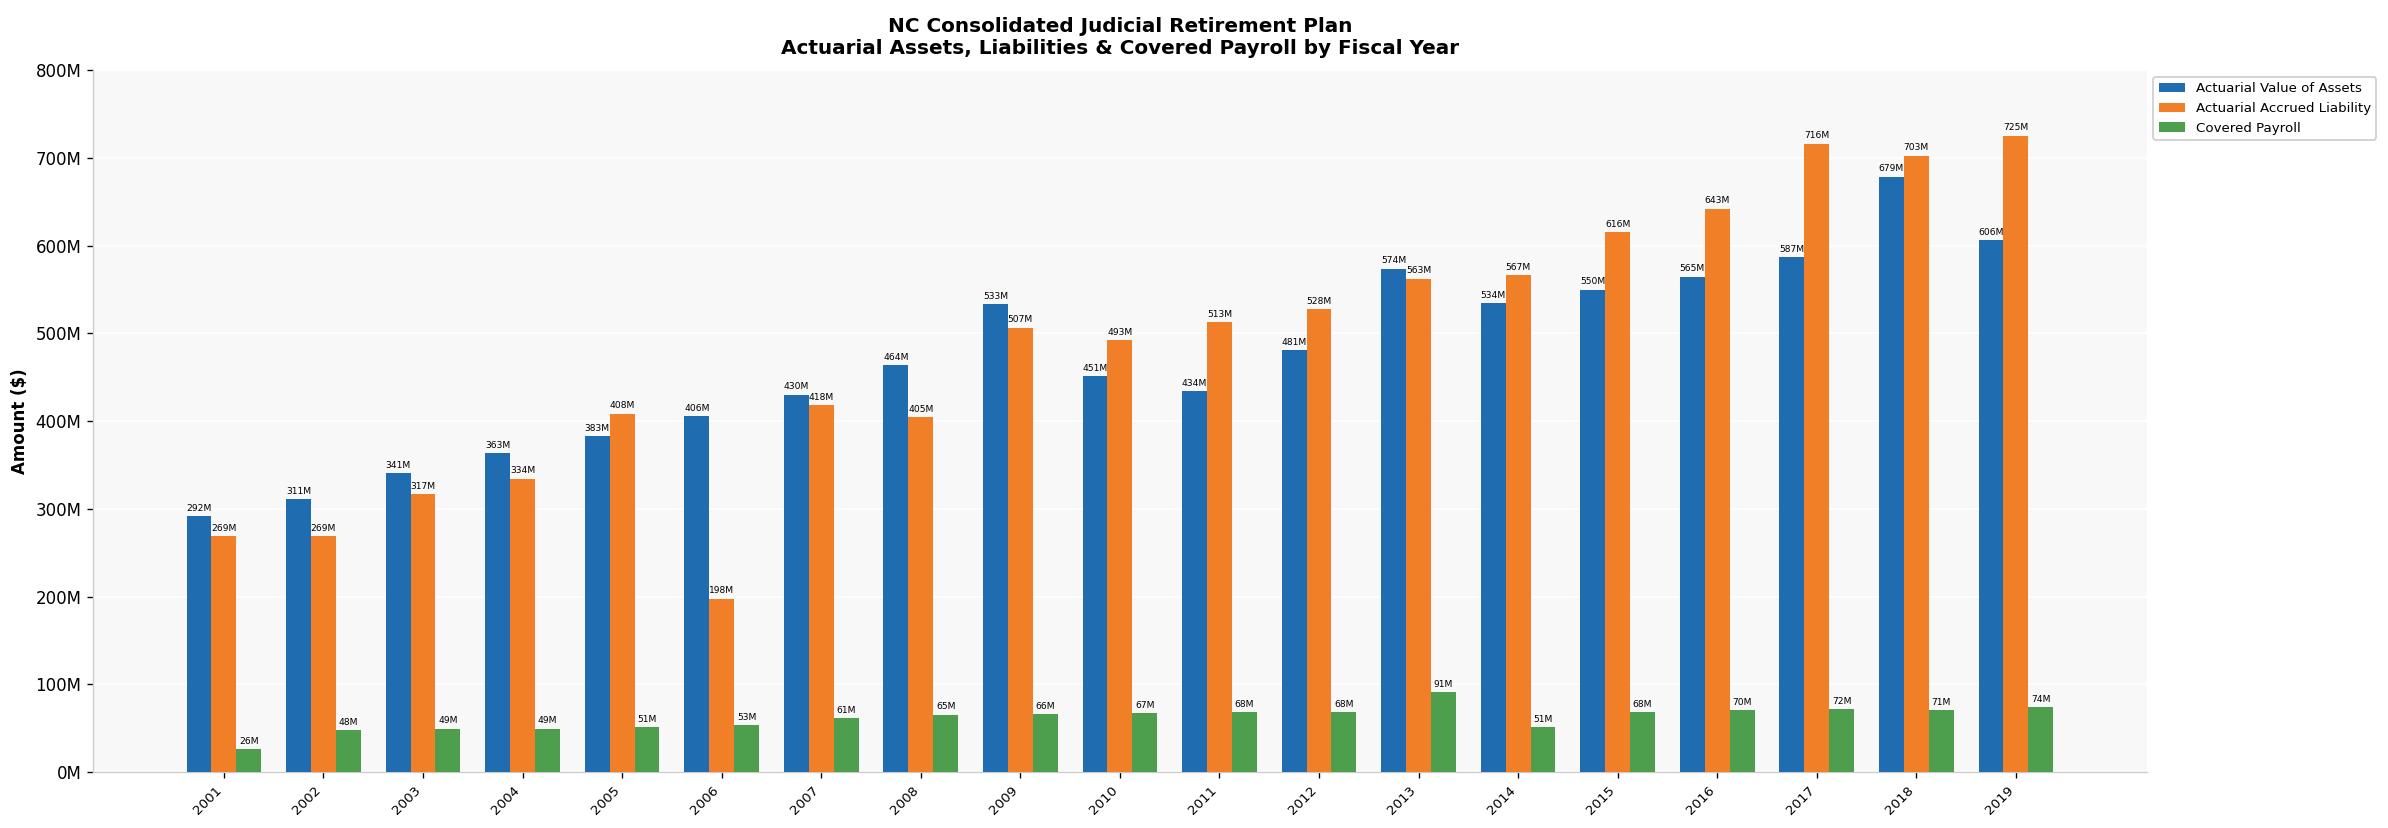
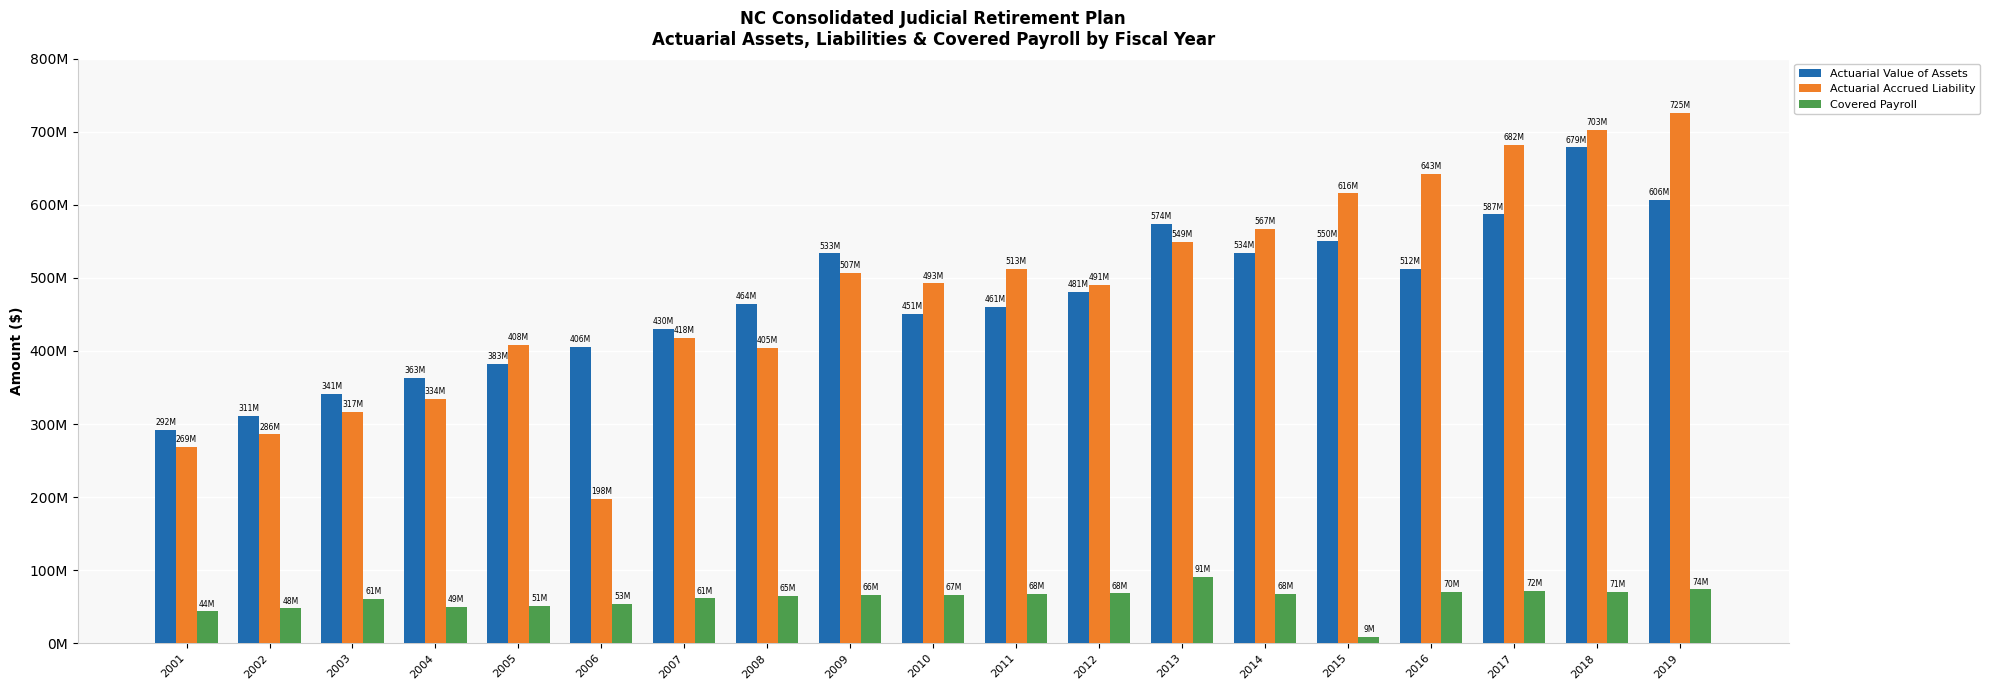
  {
    "Actuarial Value of Assets": {
      "2001": "292M",
      "2002": "311M",
      "2003": "341M",
      "2004": "363M",
      "2005": "383M",
      "2006": "406M",
      "2007": "430M",
      "2008": "464M",
      "2009": "533M",
      "2010": "451M",
-     "2011": "434M",
+     "2011": "461M",
      "2012": "481M",
      "2013": "574M",
      "2014": "534M",
      "2015": "550M",
-     "2016": "565M",
+     "2016": "512M",
      "2017": "587M",
      "2018": "679M",
      "2019": "606M"
    },
    "Actuarial Accrued Liability": {
      "2001": "269M",
-     "2002": "269M",
+     "2002": "286M",
      "2003": "317M",
      "2004": "334M",
      "2005": "408M",
      "2006": "198M",
      "2007": "418M",
      "2008": "405M",
      "2009": "507M",
      "2010": "493M",
      "2011": "513M",
-     "2012": "528M",
-     "2013": "563M",
+     "2012": "491M",
+     "2013": "549M",
      "2014": "567M",
      "2015": "616M",
      "2016": "643M",
-     "2017": "716M",
+     "2017": "682M",
      "2018": "703M",
      "2019": "725M"
    },
    "Covered Payroll": {
-     "2001": "26M",
+     "2001": "44M",
      "2002": "48M",
-     "2003": "49M",
+     "2003": "61M",
      "2004": "49M",
      "2005": "51M",
      "2006": "53M",
      "2007": "61M",
      "2008": "65M",
      "2009": "66M",
      "2010": "67M",
      "2011": "68M",
      "2012": "68M",
      "2013": "91M",
-     "2014": "51M",
-     "2015": "68M",
+     "2014": "68M",
+     "2015": "9M",
      "2016": "70M",
      "2017": "72M",
      "2018": "71M",
      "2019": "74M"
    }
  }
